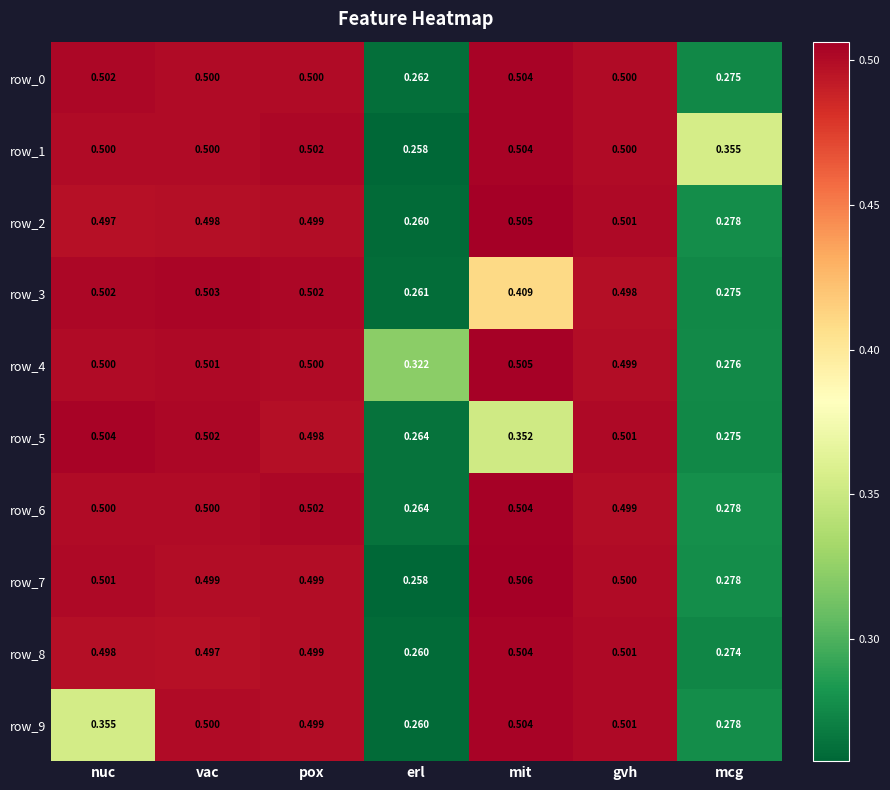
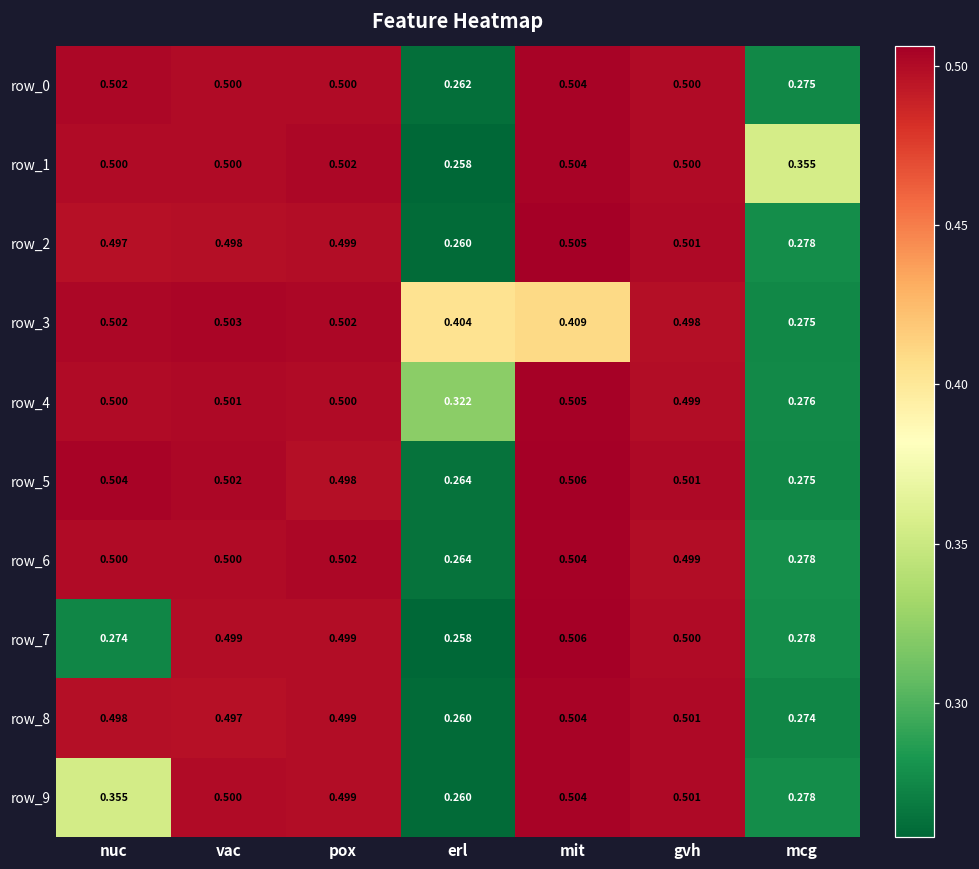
  {
    "row_0": {
      "nuc": 0.502,
      "vac": 0.500,
      "pox": 0.500,
      "erl": 0.262,
      "mit": 0.504,
      "gvh": 0.500,
      "mcg": 0.275
    },
    "row_1": {
      "nuc": 0.500,
      "vac": 0.500,
      "pox": 0.502,
      "erl": 0.258,
      "mit": 0.504,
      "gvh": 0.500,
      "mcg": 0.355
    },
    "row_2": {
      "nuc": 0.497,
      "vac": 0.498,
      "pox": 0.499,
      "erl": 0.260,
      "mit": 0.505,
      "gvh": 0.501,
      "mcg": 0.278
    },
    "row_3": {
      "nuc": 0.502,
      "vac": 0.503,
      "pox": 0.502,
-     "erl": 0.261,
+     "erl": 0.404,
      "mit": 0.409,
      "gvh": 0.498,
      "mcg": 0.275
    },
    "row_4": {
      "nuc": 0.500,
      "vac": 0.501,
      "pox": 0.500,
      "erl": 0.322,
      "mit": 0.505,
      "gvh": 0.499,
      "mcg": 0.276
    },
    "row_5": {
      "nuc": 0.504,
      "vac": 0.502,
      "pox": 0.498,
      "erl": 0.264,
-     "mit": 0.352,
+     "mit": 0.506,
      "gvh": 0.501,
      "mcg": 0.275
    },
    "row_6": {
      "nuc": 0.500,
      "vac": 0.500,
      "pox": 0.502,
      "erl": 0.264,
      "mit": 0.504,
      "gvh": 0.499,
      "mcg": 0.278
    },
    "row_7": {
-     "nuc": 0.501,
+     "nuc": 0.274,
      "vac": 0.499,
      "pox": 0.499,
      "erl": 0.258,
      "mit": 0.506,
      "gvh": 0.500,
      "mcg": 0.278
    },
    "row_8": {
      "nuc": 0.498,
      "vac": 0.497,
      "pox": 0.499,
      "erl": 0.260,
      "mit": 0.504,
      "gvh": 0.501,
      "mcg": 0.274
    },
    "row_9": {
      "nuc": 0.355,
      "vac": 0.500,
      "pox": 0.499,
      "erl": 0.260,
      "mit": 0.504,
      "gvh": 0.501,
      "mcg": 0.278
    }
  }
